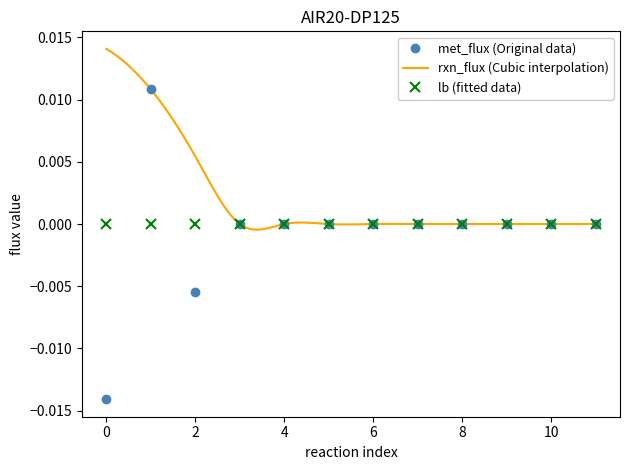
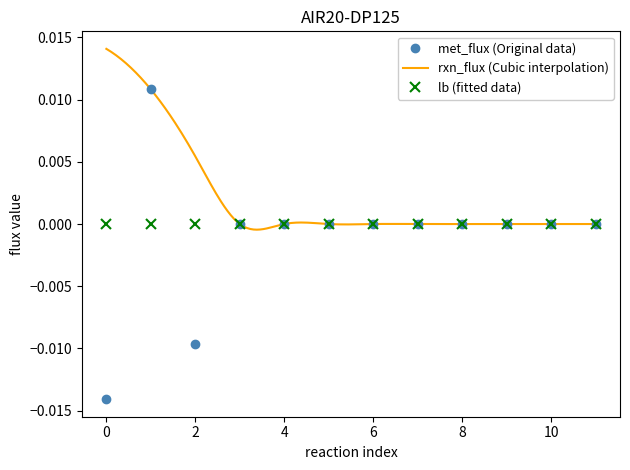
  {
    "met_flux (Original data)": {
      "0": -0.0141,
-     "2": -0.0054
+     "2": -0.0096
    },
    "rxn_flux (Cubic interpolation)": {
      "0": 0.0141
    },
    "lb (fitted data)": {
      "0": 0.0000,
      "2": 0.0000
    }
  }
